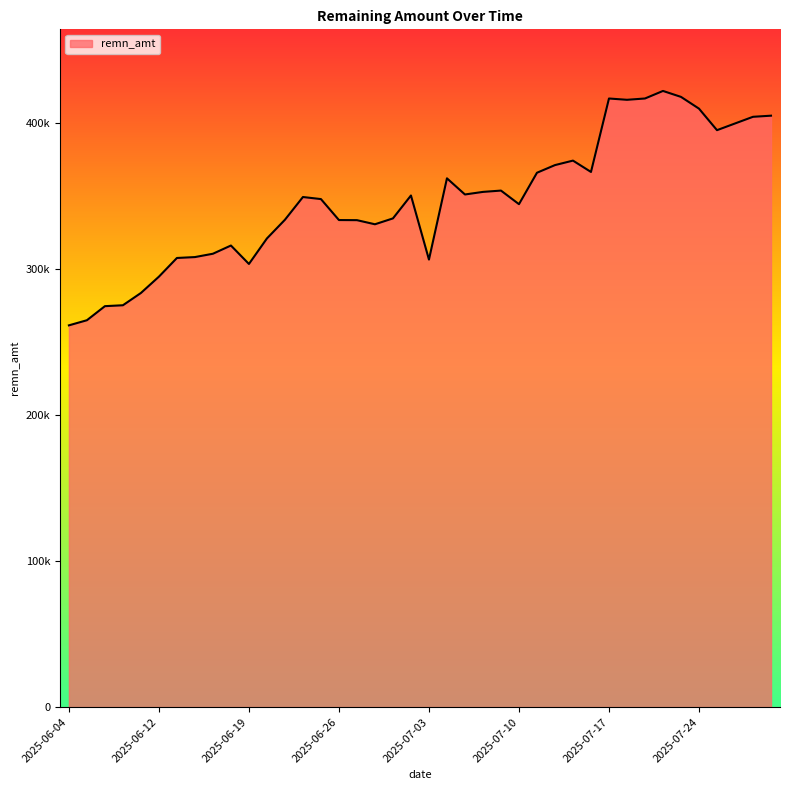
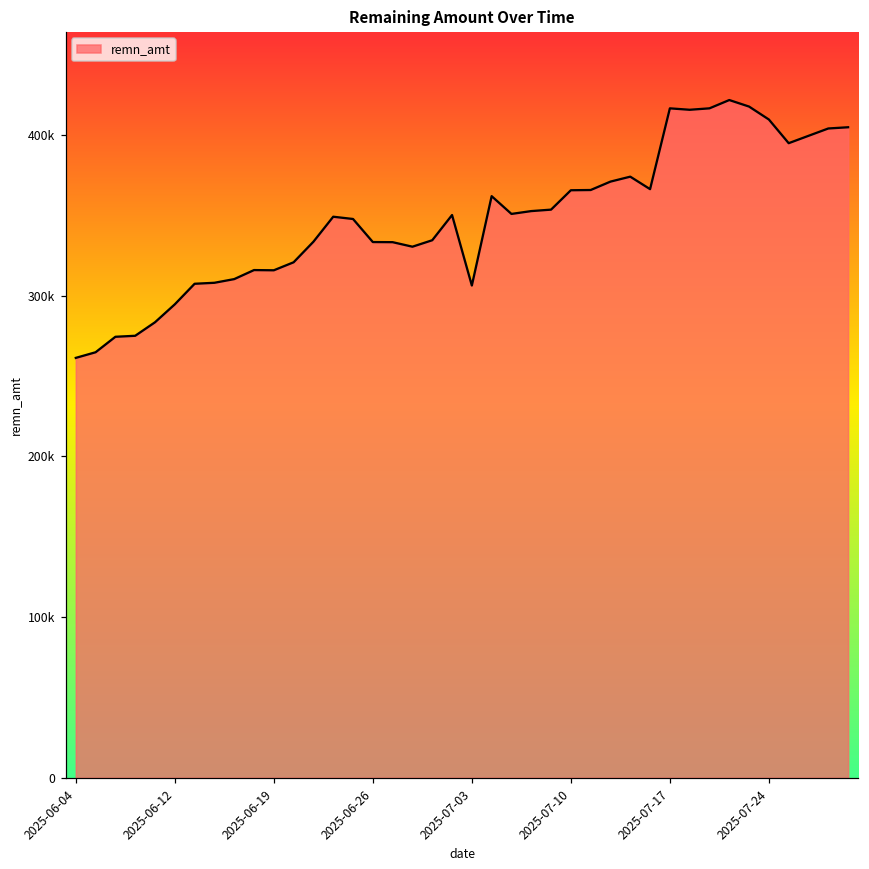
  {
    "2025-06-04": 261000,
    "2025-06-12": 295000,
-   "2025-06-19": 303000,
+   "2025-06-19": 316000,
    "2025-06-26": 333000,
    "2025-07-03": 306000,
-   "2025-07-10": 344000,
+   "2025-07-10": 366000,
    "2025-07-17": 417000,
    "2025-07-24": 410000
  }
